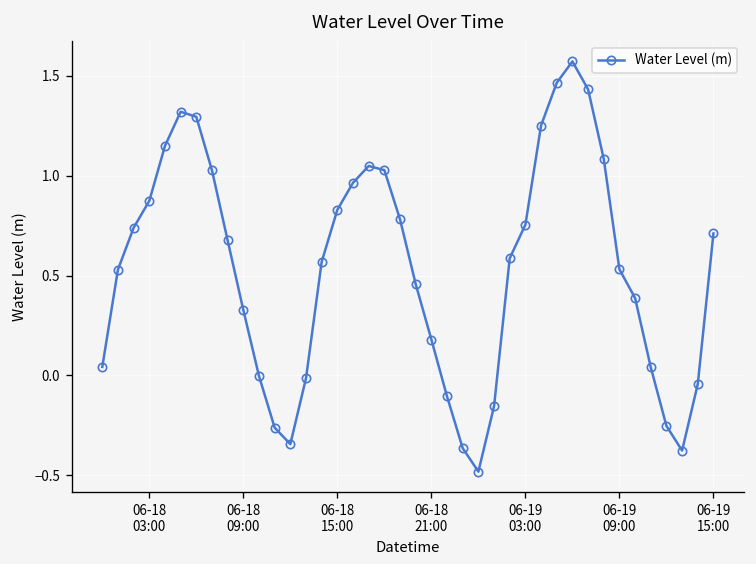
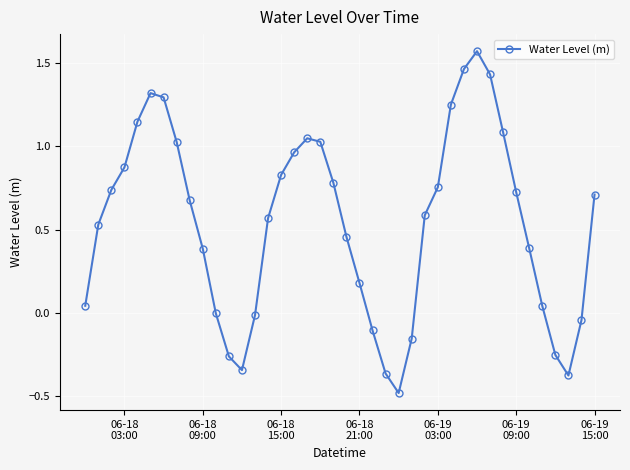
  {
    "06-18 03:00": 0.87,
-   "06-18 09:00": 0.33,
+   "06-18 09:00": 0.39,
    "06-18 15:00": 0.83,
    "06-18 21:00": 0.18,
    "06-19 03:00": 0.75,
-   "06-19 09:00": 0.53,
+   "06-19 09:00": 0.73,
    "06-19 15:00": 0.71
  }
